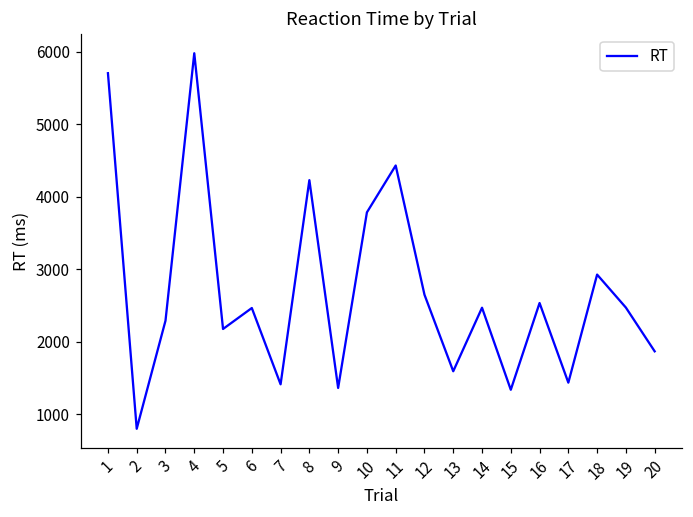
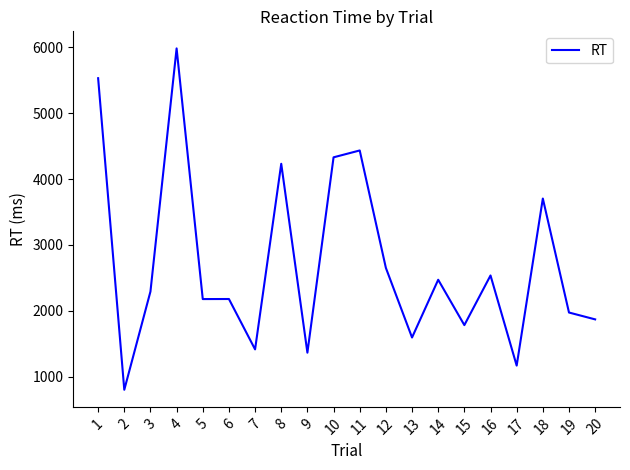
  {
-   "1": 5700,
+   "1": 5500,
    "2": 800,
    "3": 2300,
    "4": 6000,
    "5": 2200,
-   "6": 2500,
+   "6": 2200,
    "7": 1400,
    "8": 4200,
    "9": 1400,
-   "10": 3800,
+   "10": 4300,
    "11": 4400,
    "12": 2700,
    "13": 1600,
    "14": 2500,
-   "15": 1300,
+   "15": 1800,
    "16": 2500,
-   "17": 1400,
-   "18": 2900,
-   "19": 2500,
+   "17": 1200,
+   "18": 3700,
+   "19": 2000,
    "20": 1900
  }
